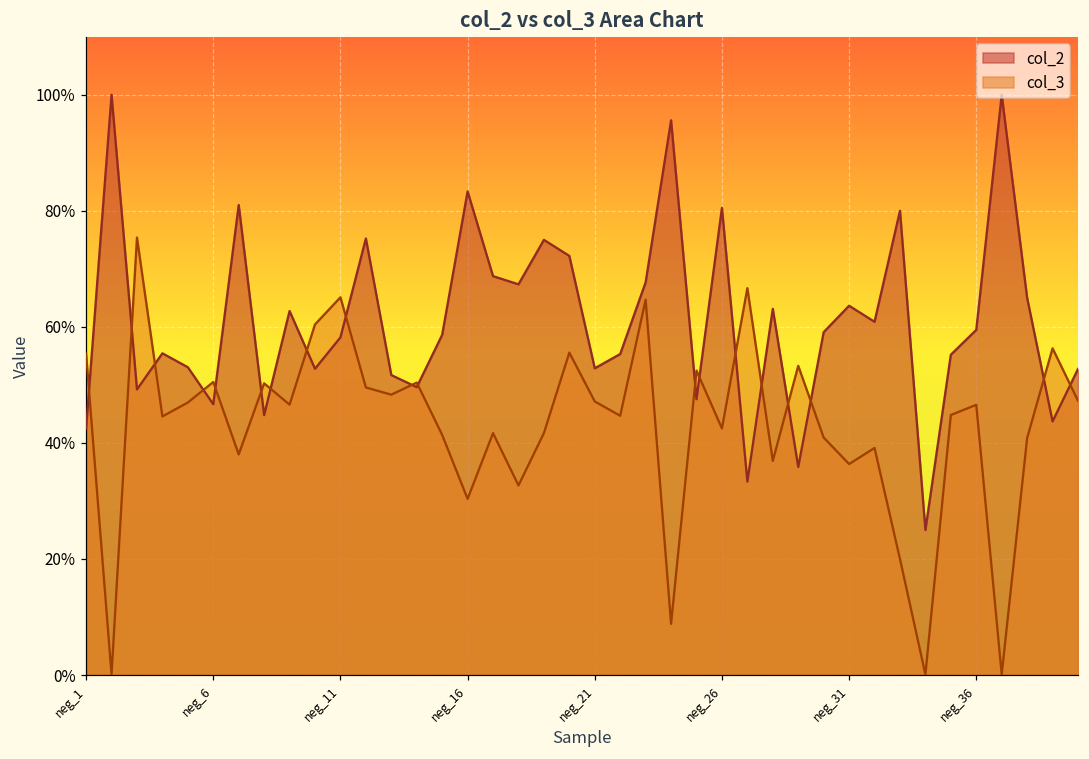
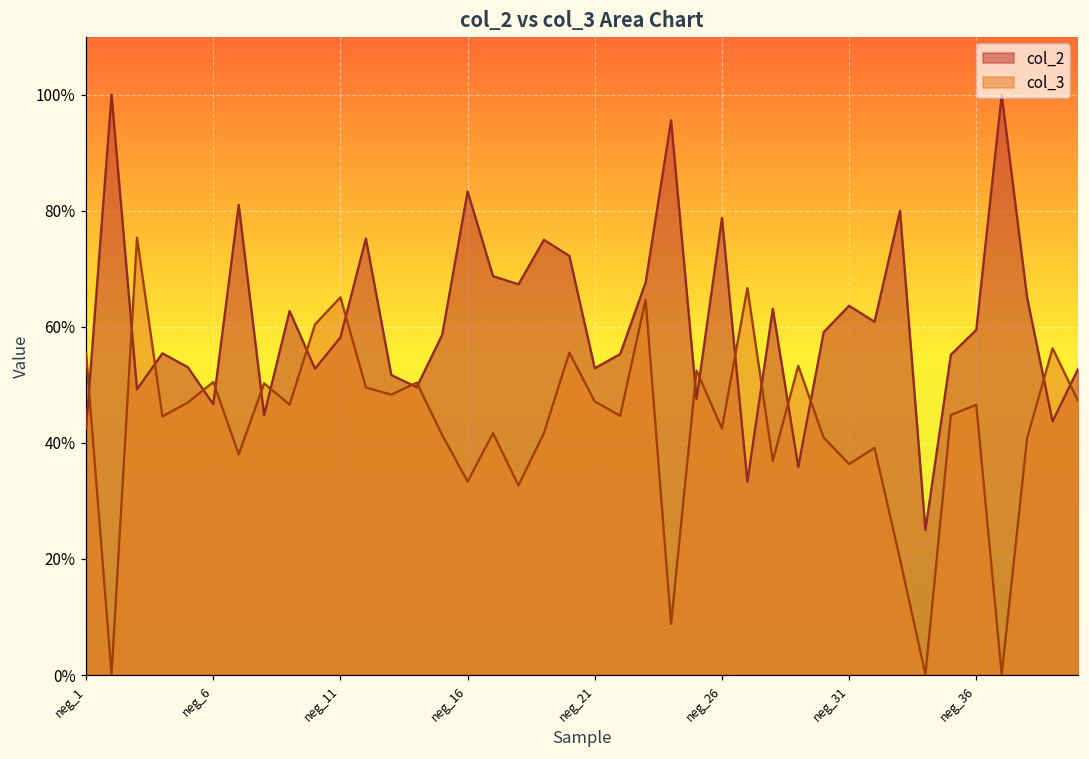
  {
    "col_2": {
      "neg_1": "42%",
      "neg_6": "47%",
      "neg_11": "58%",
      "neg_16": "83%",
      "neg_21": "53%",
-     "neg_26": "81%",
+     "neg_26": "79%",
      "neg_31": "64%",
      "neg_36": "59%"
    },
    "col_3": {
      "neg_1": "55%",
      "neg_6": "50%",
      "neg_11": "65%",
-     "neg_16": "30%",
+     "neg_16": "33%",
      "neg_21": "47%",
      "neg_26": "42%",
      "neg_31": "36%",
      "neg_36": "47%"
    }
  }
